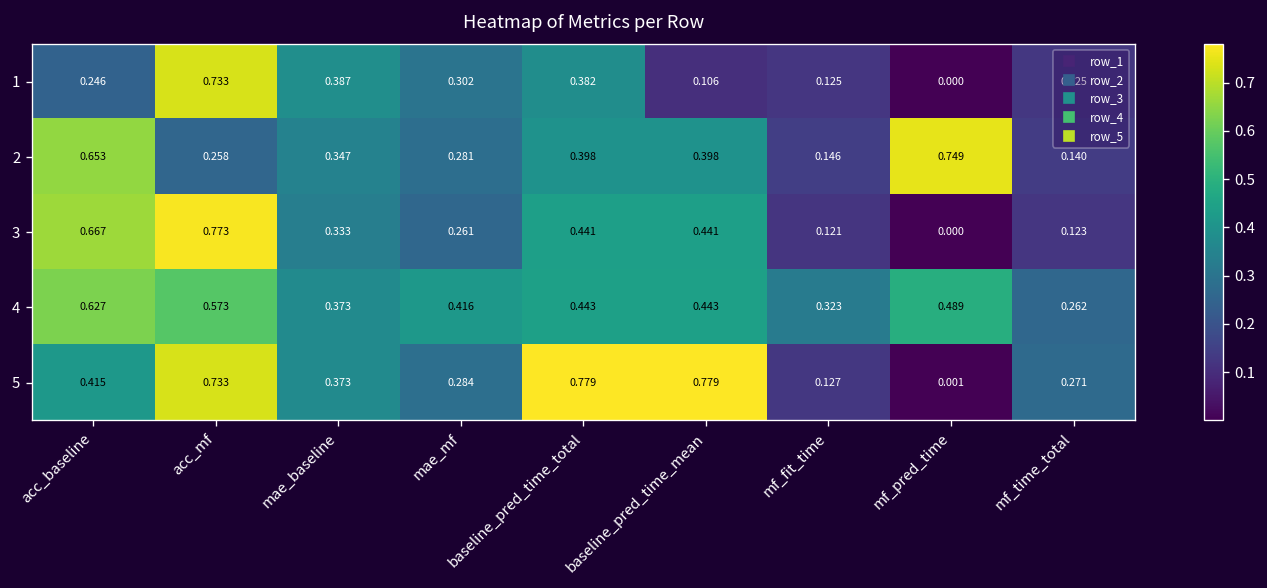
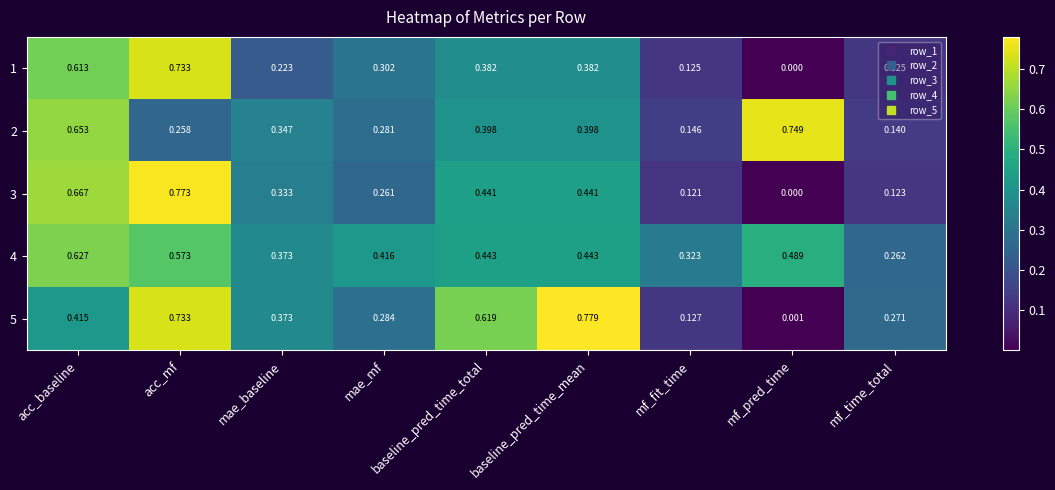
  {
    "1": {
-     "acc_baseline": 0.246,
+     "acc_baseline": 0.613,
      "acc_mf": 0.733,
-     "mae_baseline": 0.387,
+     "mae_baseline": 0.223,
      "mae_mf": 0.302,
      "baseline_pred_time_total": 0.382,
-     "baseline_pred_time_mean": 0.106,
+     "baseline_pred_time_mean": 0.382,
      "mf_fit_time": 0.125,
      "mf_pred_time": 0.000
    },
    "2": {
      "acc_baseline": 0.653,
      "acc_mf": 0.258,
      "mae_baseline": 0.347,
      "mae_mf": 0.281,
      "baseline_pred_time_total": 0.398,
      "baseline_pred_time_mean": 0.398,
      "mf_fit_time": 0.146,
      "mf_pred_time": 0.749,
      "mf_time_total": 0.140
    },
    "3": {
      "acc_baseline": 0.667,
      "acc_mf": 0.773,
      "mae_baseline": 0.333,
      "mae_mf": 0.261,
      "baseline_pred_time_total": 0.441,
      "baseline_pred_time_mean": 0.441,
      "mf_fit_time": 0.121,
      "mf_pred_time": 0.000,
      "mf_time_total": 0.123
    },
    "4": {
      "acc_baseline": 0.627,
      "acc_mf": 0.573,
      "mae_baseline": 0.373,
      "mae_mf": 0.416,
      "baseline_pred_time_total": 0.443,
      "baseline_pred_time_mean": 0.443,
      "mf_fit_time": 0.323,
      "mf_pred_time": 0.489,
      "mf_time_total": 0.262
    },
    "5": {
      "acc_baseline": 0.415,
      "acc_mf": 0.733,
      "mae_baseline": 0.373,
      "mae_mf": 0.284,
-     "baseline_pred_time_total": 0.779,
+     "baseline_pred_time_total": 0.619,
      "baseline_pred_time_mean": 0.779,
      "mf_fit_time": 0.127,
      "mf_pred_time": 0.001,
      "mf_time_total": 0.271
    }
  }
